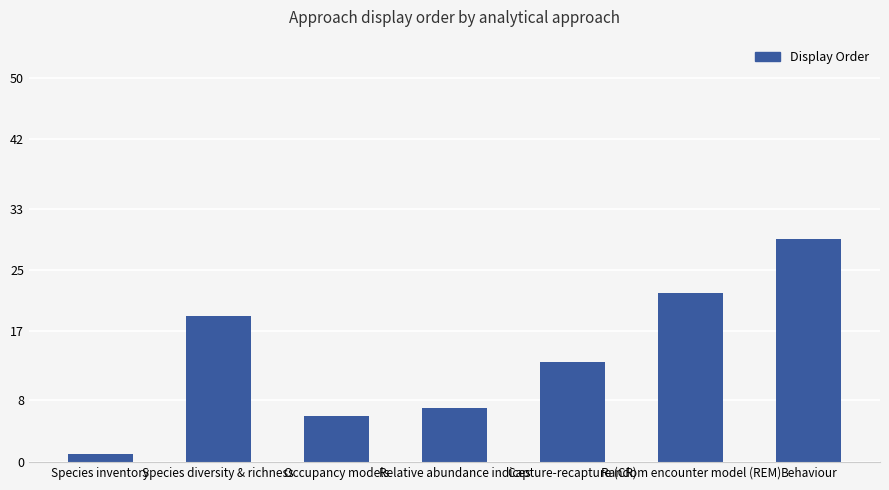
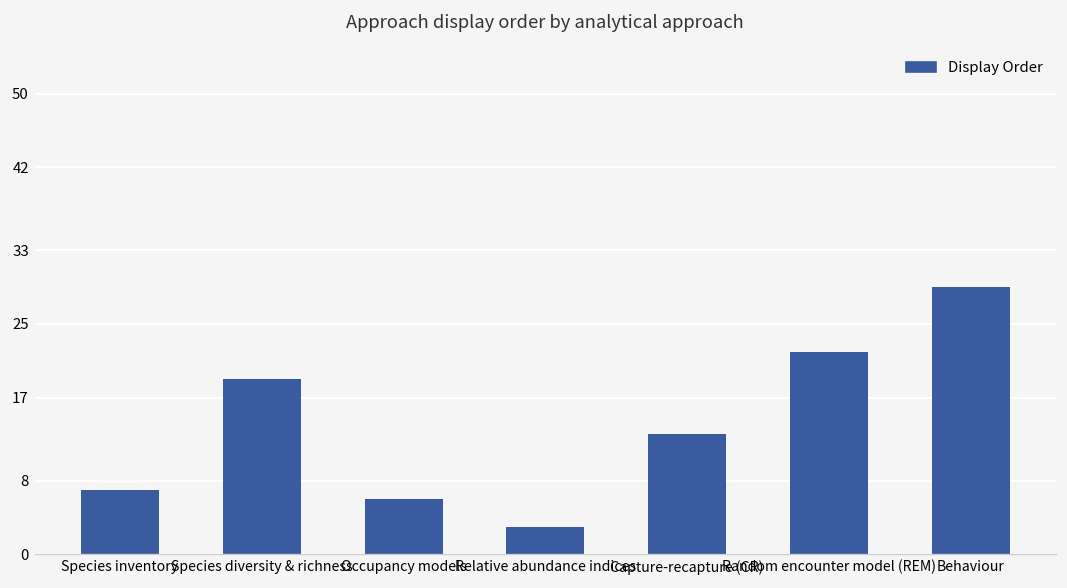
  {
-   "Species inventory": 1,
+   "Species inventory": 7,
    "Species diversity & richness": 19,
    "Occupancy models": 6,
-   "Relative abundance indices": 7,
+   "Relative abundance indices": 3,
    "Behaviour": 29
  }
